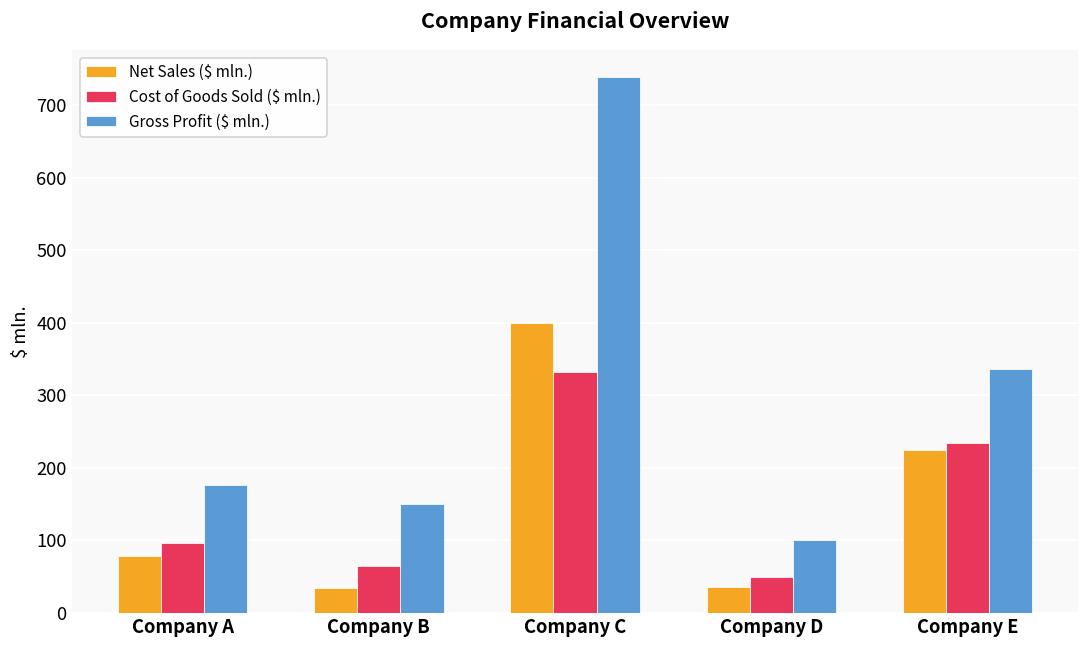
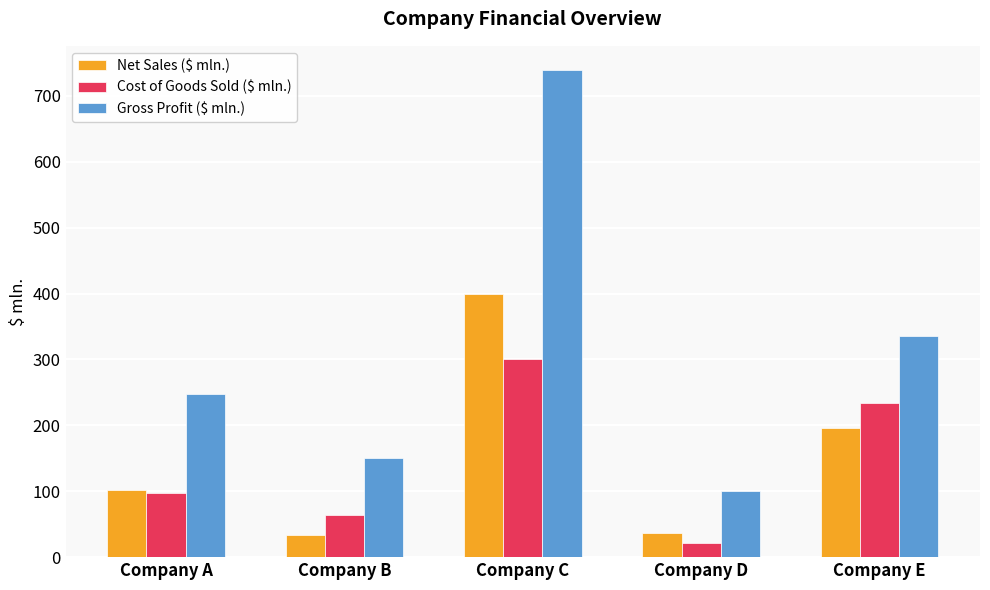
  {
    "Net Sales ($ mln.)": {
-     "Company A": 80,
+     "Company A": 100,
      "Company B": 30,
      "Company C": 400,
      "Company D": 40,
-     "Company E": 220
+     "Company E": 200
    },
    "Cost of Goods Sold ($ mln.)": {
      "Company A": 100,
      "Company B": 60,
-     "Company C": 330,
-     "Company D": 50,
+     "Company C": 300,
+     "Company D": 20,
      "Company E": 230
    },
    "Gross Profit ($ mln.)": {
-     "Company A": 180,
+     "Company A": 250,
      "Company B": 150,
      "Company C": 740,
      "Company D": 100,
      "Company E": 340
    }
  }
